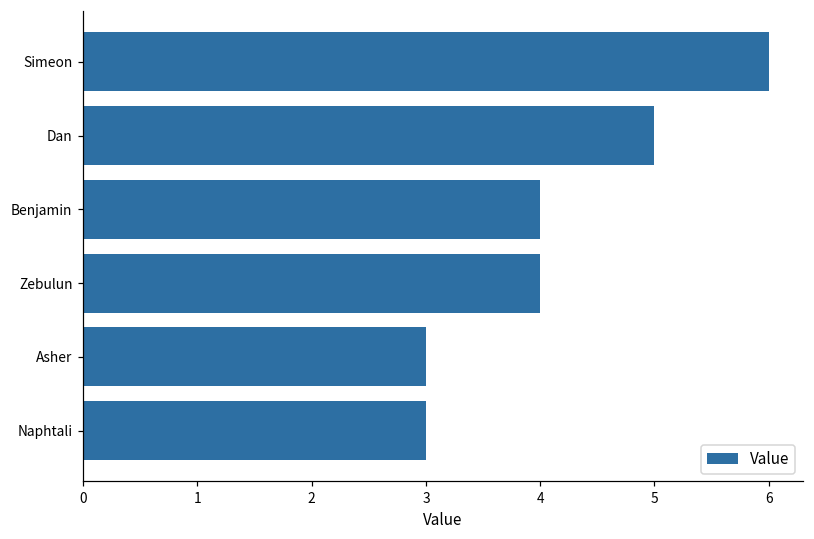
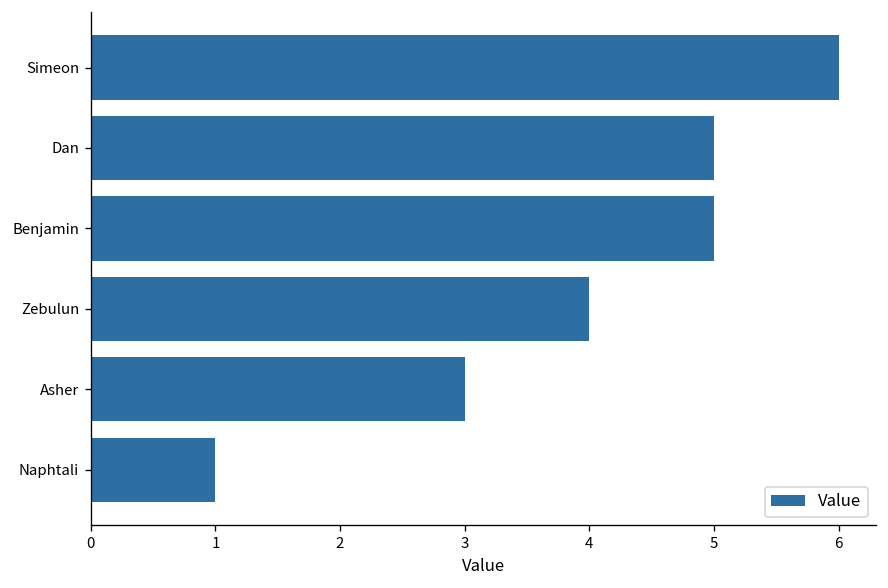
  {
    "Simeon": 6,
    "Dan": 5,
-   "Benjamin": 4,
+   "Benjamin": 5,
    "Zebulun": 4,
    "Asher": 3,
-   "Naphtali": 3
+   "Naphtali": 1
  }
